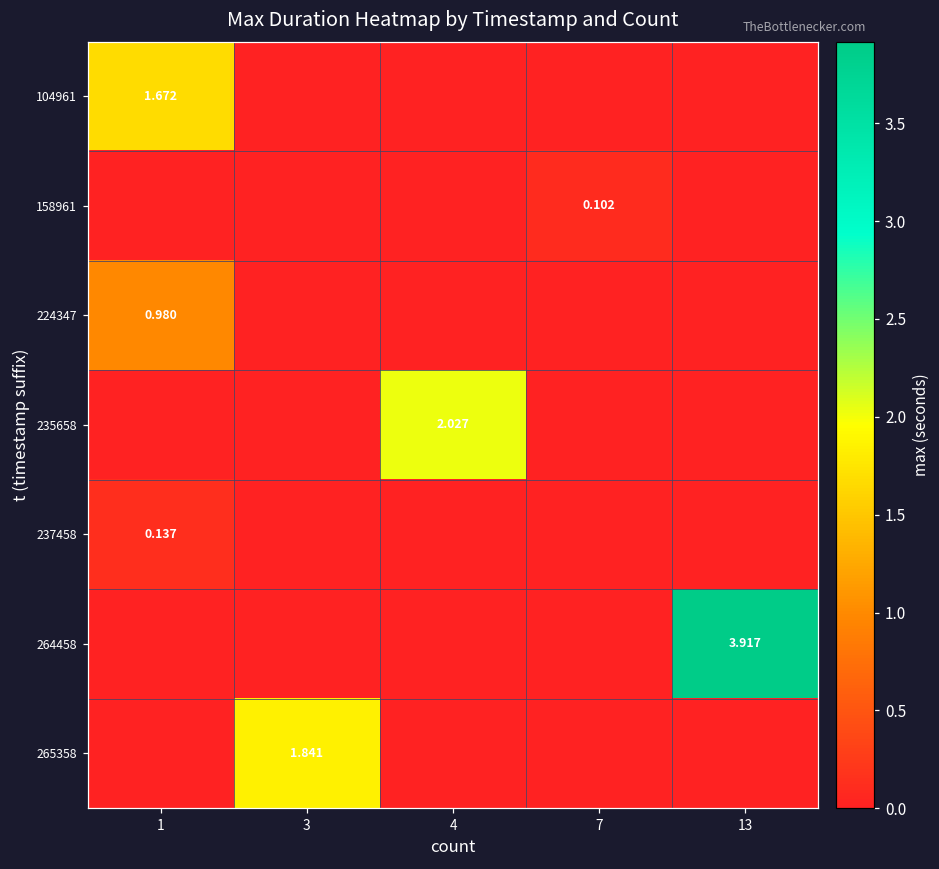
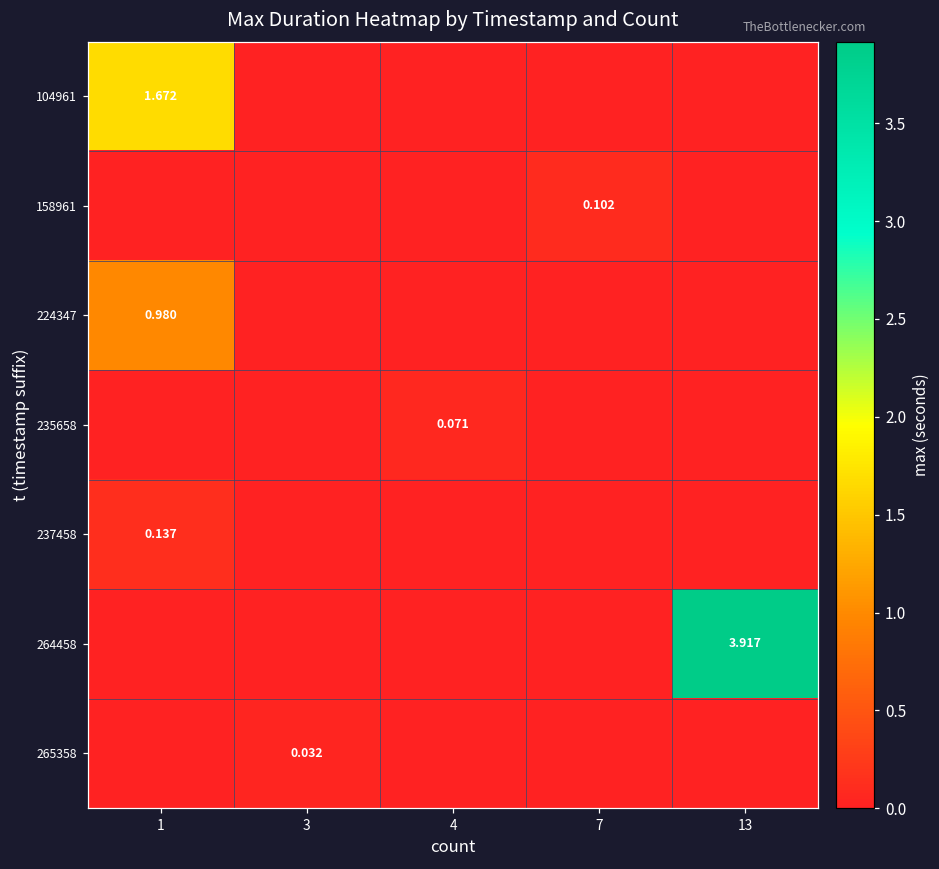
  {
    "104961": {
      "1": 1.672
    },
    "158961": {
      "7": 0.102
    },
    "224347": {
      "1": 0.980
    },
    "235658": {
-     "4": 2.027
+     "4": 0.071
    },
    "237458": {
      "1": 0.137
    },
    "264458": {
      "13": 3.917
    },
    "265358": {
-     "3": 1.841
+     "3": 0.032
    }
  }
